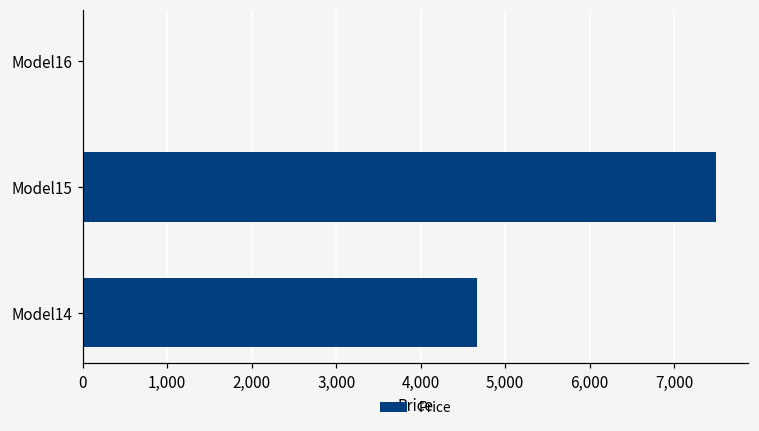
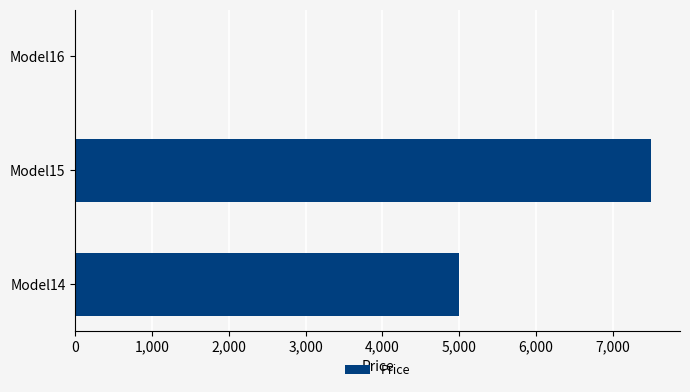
  {
    "Model16": "0",
    "Model15": "7,500",
-   "Model14": "4,700"
+   "Model14": "5,000"
  }
